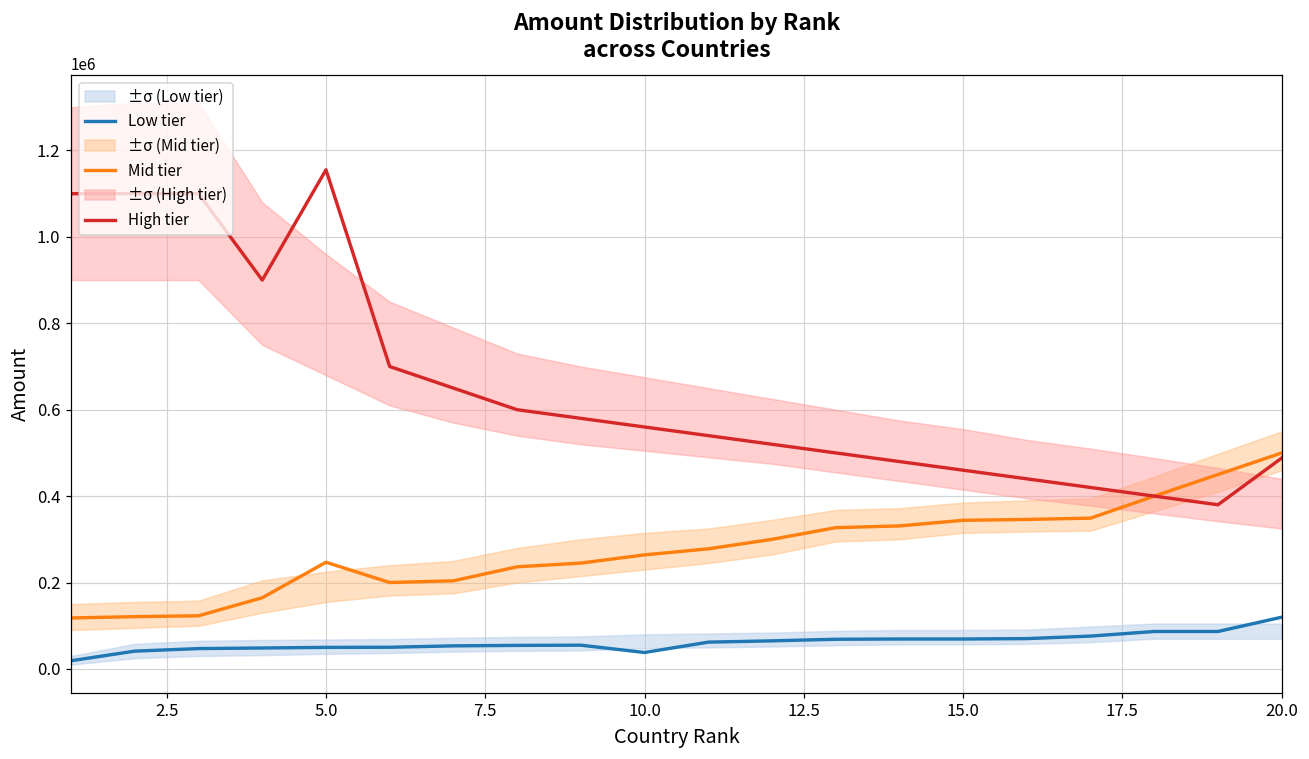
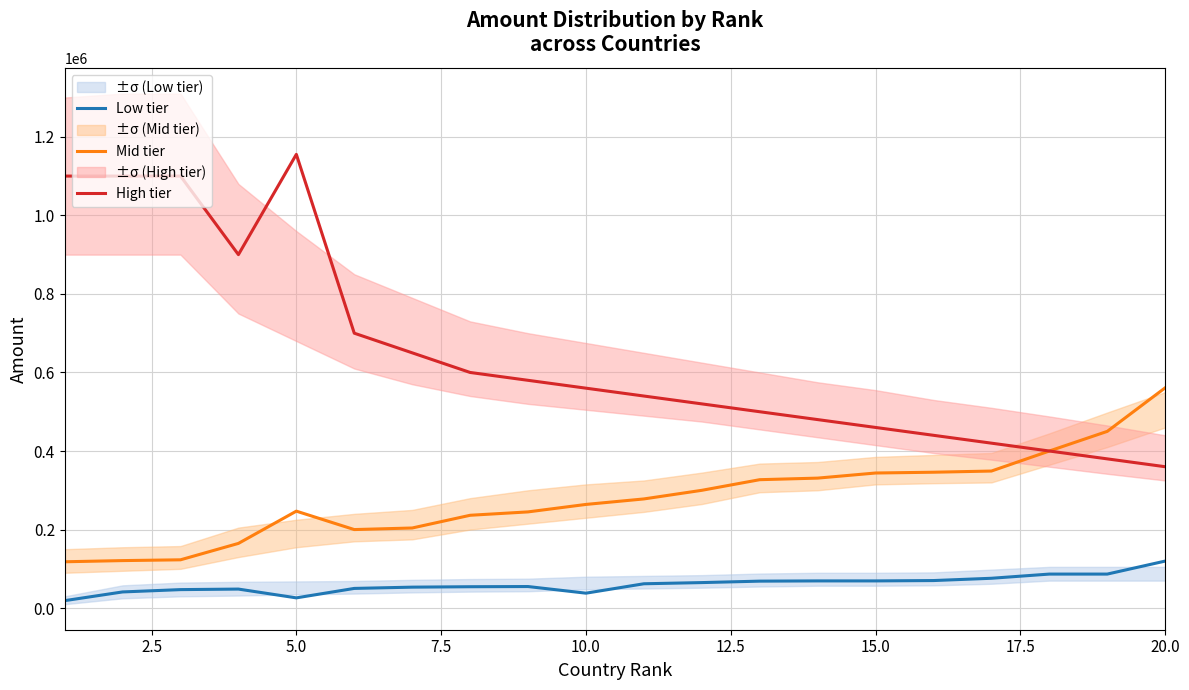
  {
    "Low tier": {
-     "5.0": 50000,
+     "5.0": 30000,
      "10.0": 40000,
      "15.0": 70000,
      "20.0": 120000
    },
    "Mid tier": {
      "5.0": 250000,
      "10.0": 260000,
      "15.0": 340000,
-     "20.0": 500000
+     "20.0": 560000
    },
    "High tier": {
      "5.0": 1160000,
      "10.0": 560000,
      "15.0": 460000,
-     "20.0": 490000
+     "20.0": 360000
    }
  }
